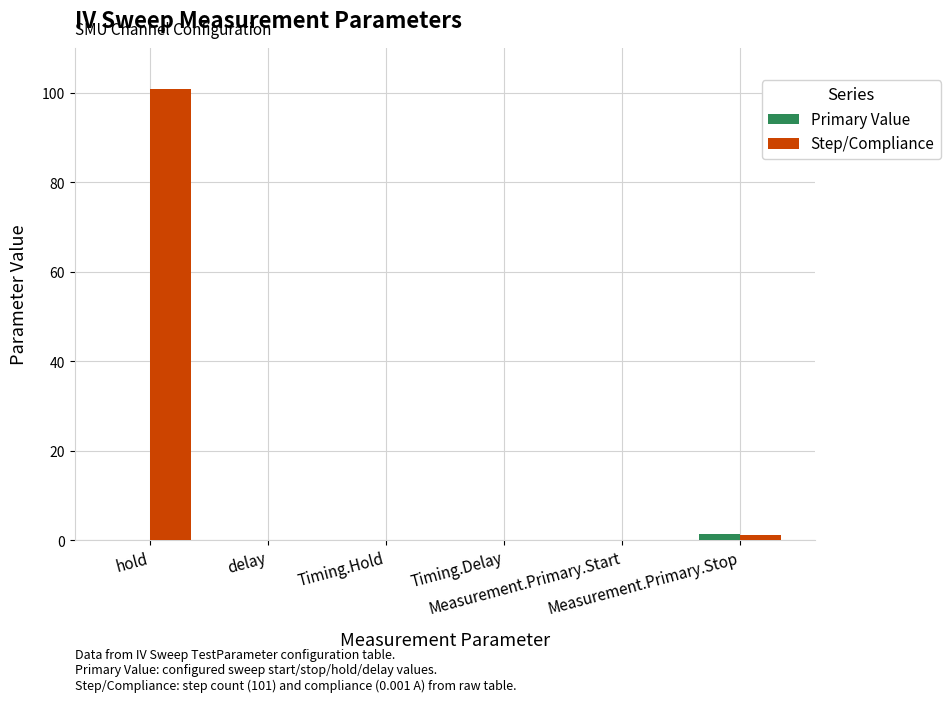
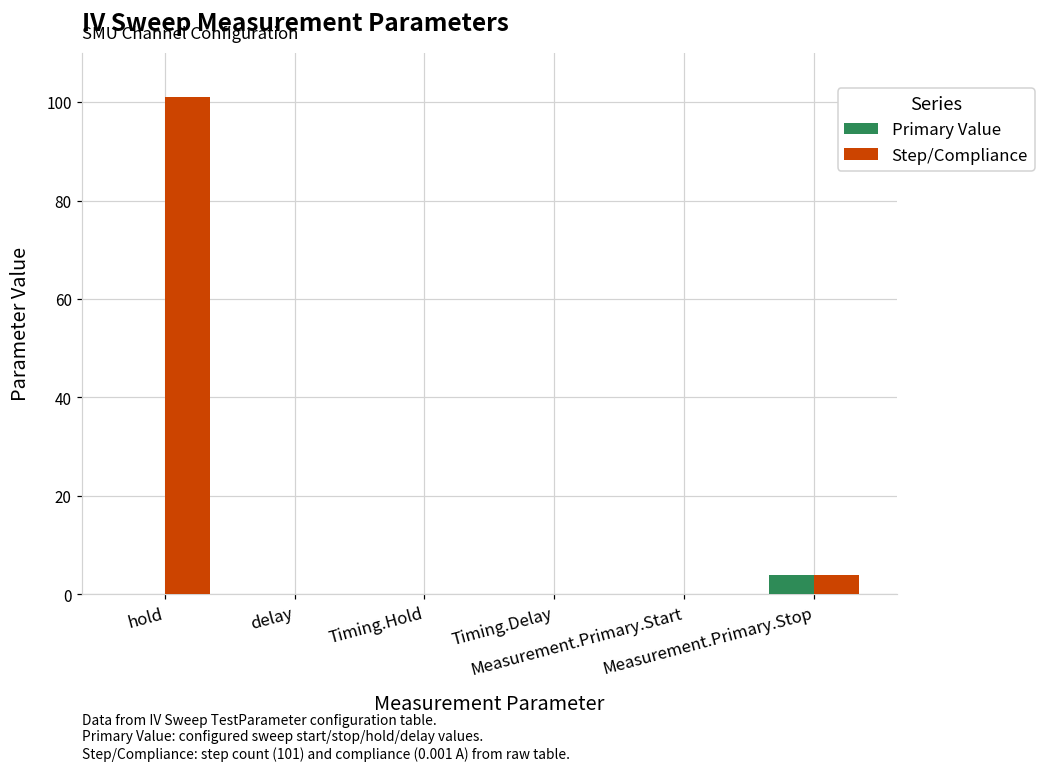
  {
    "Primary Value": {
      "hold": 0,
      "delay": 0,
      "Timing.Hold": 0,
      "Timing.Delay": 0,
      "Measurement.Primary.Start": 0,
-     "Measurement.Primary.Stop": 1
+     "Measurement.Primary.Stop": 4
    },
    "Step/Compliance": {
      "hold": 101,
      "Timing.Hold": 0,
      "Timing.Delay": 0,
      "Measurement.Primary.Start": 0,
-     "Measurement.Primary.Stop": 1
+     "Measurement.Primary.Stop": 4
    }
  }
